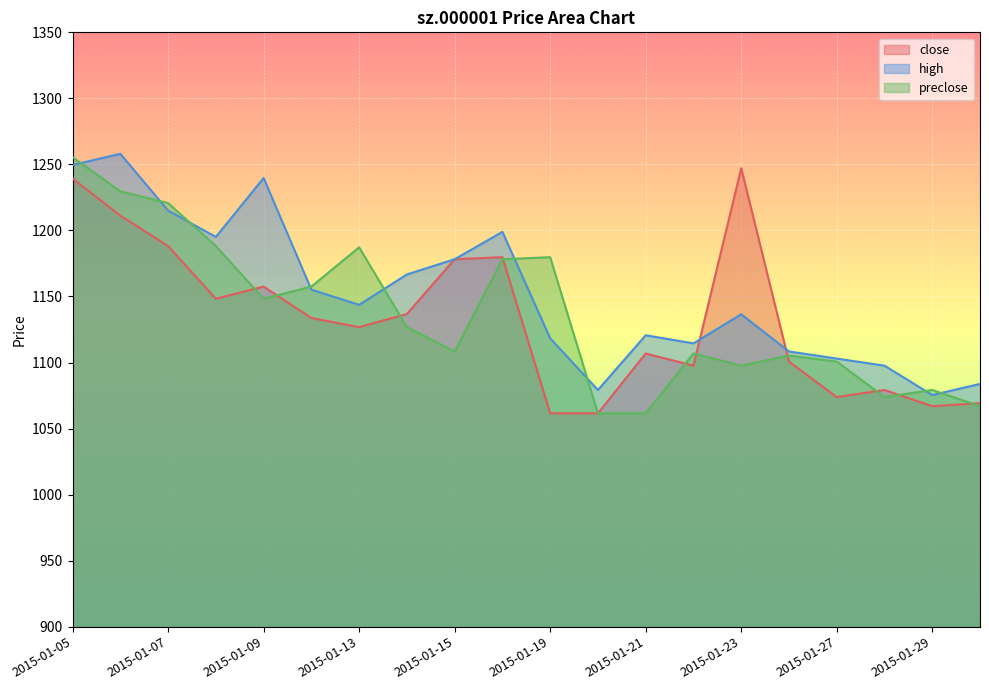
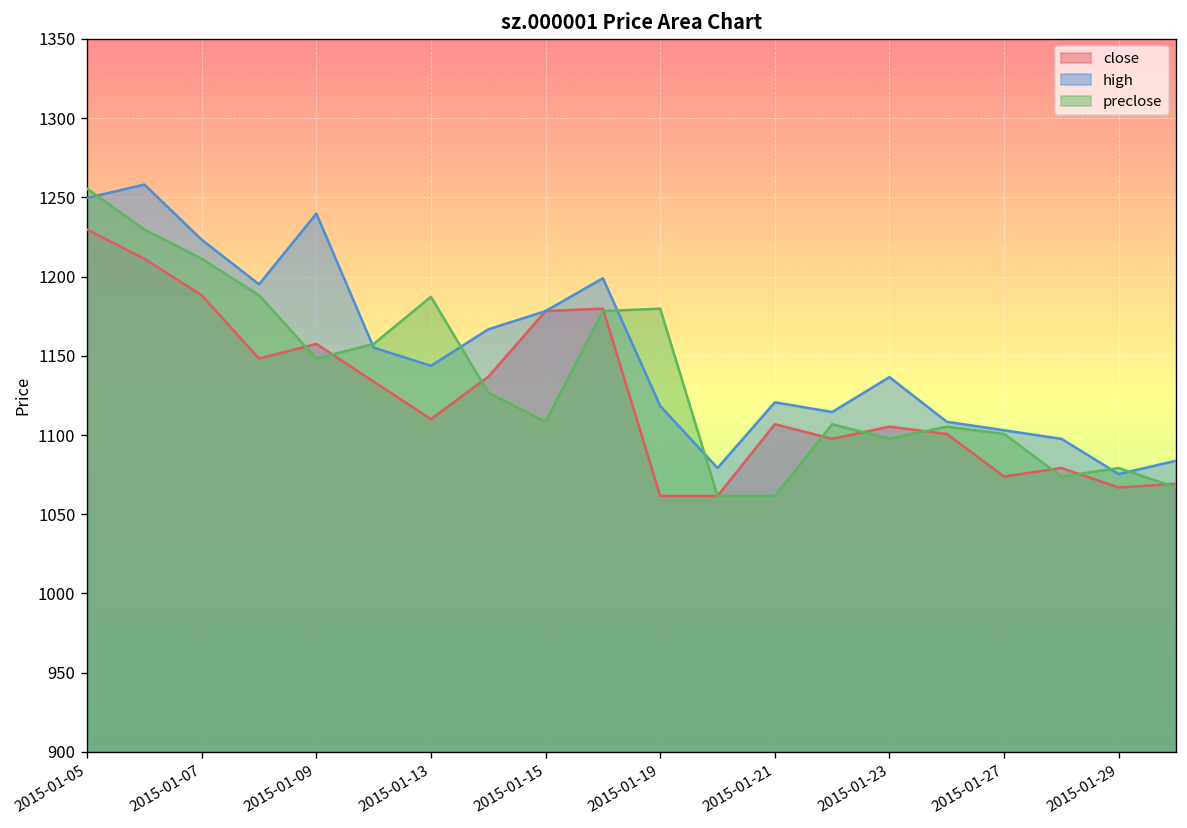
  {
    "close": {
-     "2015-01-05": 1239,
+     "2015-01-05": 1230,
      "2015-01-07": 1188,
      "2015-01-09": 1157,
-     "2015-01-13": 1127,
+     "2015-01-13": 1110,
      "2015-01-19": 1062,
      "2015-01-21": 1107,
-     "2015-01-23": 1247,
+     "2015-01-23": 1105,
      "2015-01-27": 1074,
      "2015-01-29": 1067
    },
    "high": {
      "2015-01-05": 1250,
-     "2015-01-07": 1215,
+     "2015-01-07": 1223,
      "2015-01-09": 1240,
      "2015-01-13": 1144,
      "2015-01-19": 1118,
      "2015-01-21": 1121,
      "2015-01-23": 1137,
      "2015-01-27": 1103,
      "2015-01-29": 1075
    },
    "preclose": {
      "2015-01-05": 1255,
-     "2015-01-07": 1221,
+     "2015-01-07": 1211,
      "2015-01-09": 1148,
      "2015-01-13": 1187,
      "2015-01-15": 1108,
      "2015-01-19": 1180,
      "2015-01-21": 1062,
      "2015-01-23": 1098,
      "2015-01-27": 1101,
      "2015-01-29": 1079
    }
  }
